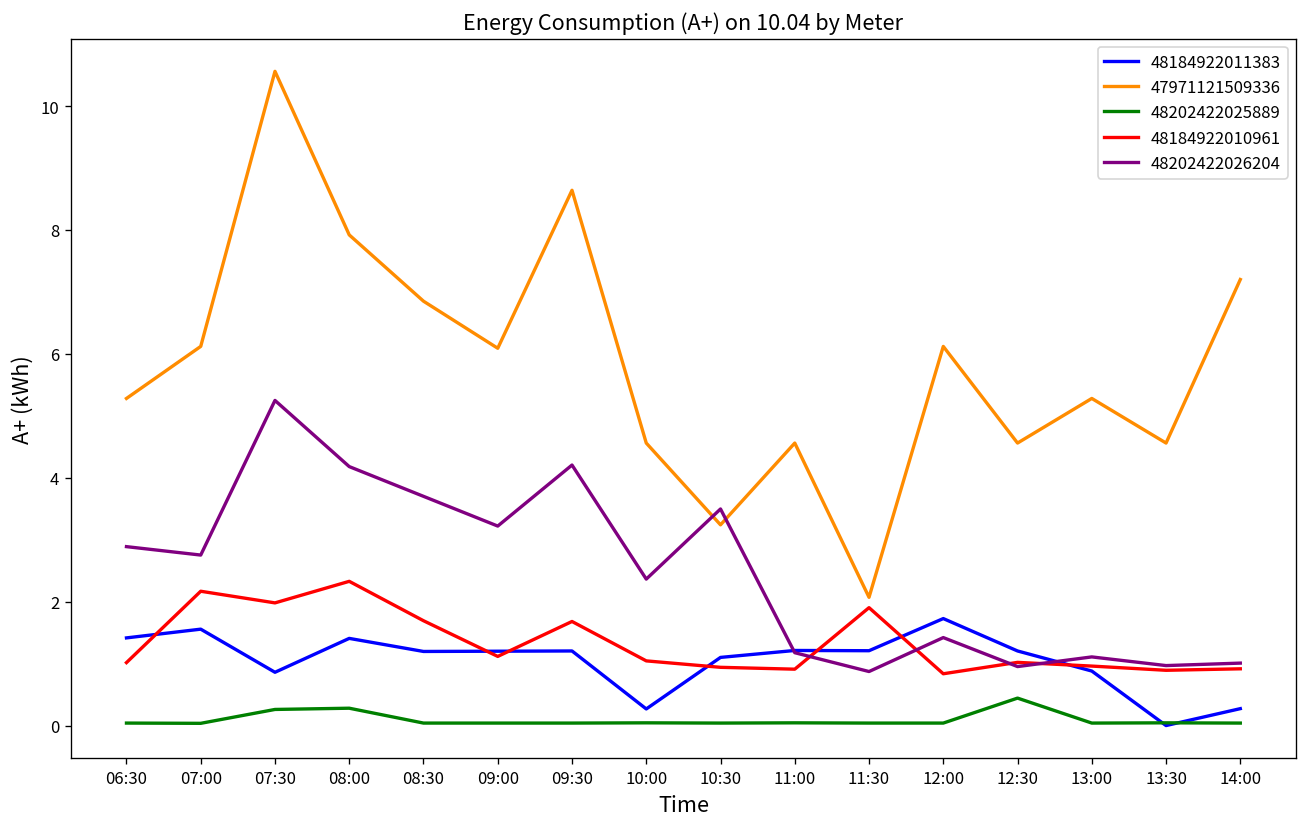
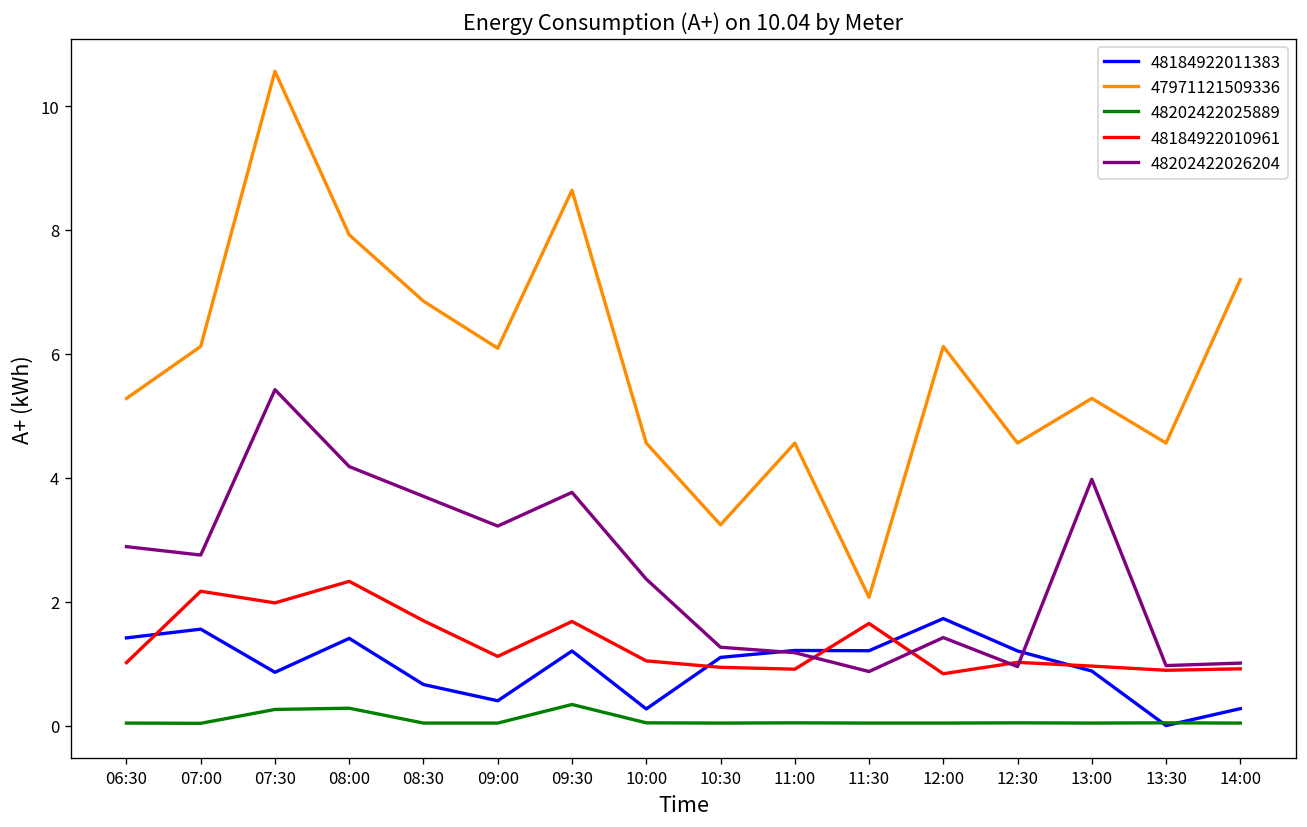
  {
    "48184922011383": {
      "06:30": 1.4,
      "07:00": 1.6,
      "07:30": 0.9,
      "08:00": 1.4,
-     "08:30": 1.2,
-     "09:00": 1.2,
+     "08:30": 0.7,
+     "09:00": 0.4,
      "09:30": 1.2,
      "10:00": 0.3,
      "10:30": 1.1,
      "11:30": 1.2,
      "12:00": 1.7,
      "12:30": 1.2,
      "13:00": 0.9,
      "14:00": 0.3
    },
    "47971121509336": {
      "06:30": 5.3,
      "07:00": 6.1,
      "07:30": 10.6,
      "08:00": 7.9,
      "08:30": 6.9,
      "09:00": 6.1,
      "09:30": 8.6,
      "10:00": 4.6,
      "10:30": 3.2,
      "11:00": 4.6,
      "11:30": 2.1,
      "12:00": 6.1,
      "12:30": 4.6,
      "13:00": 5.3,
      "13:30": 4.6,
      "14:00": 7.2
    },
    "48202422025889": {
      "06:30": 0.0,
      "07:00": 0.0,
      "07:30": 0.3,
      "08:00": 0.3,
      "08:30": 0.0,
      "09:00": 0.0,
-     "09:30": 0.0,
+     "09:30": 0.3,
      "10:00": 0.0,
      "10:30": 0.0,
      "11:00": 0.0,
      "11:30": 0.0,
      "12:00": 0.0,
-     "12:30": 0.4,
+     "12:30": 0.0,
      "13:00": 0.0,
      "14:00": 0.0
    },
    "48184922010961": {
      "06:30": 1.0,
      "07:00": 2.2,
      "07:30": 2.0,
      "08:00": 2.3,
      "08:30": 1.7,
      "09:00": 1.1,
      "09:30": 1.7,
      "10:00": 1.0,
      "10:30": 0.9,
      "11:00": 0.9,
-     "11:30": 1.9,
+     "11:30": 1.6,
      "12:00": 0.8,
      "12:30": 1.0,
      "13:00": 1.0,
      "13:30": 0.9,
      "14:00": 0.9
    },
    "48202422026204": {
      "06:30": 2.9,
      "07:00": 2.8,
-     "07:30": 5.2,
+     "07:30": 5.4,
      "08:00": 4.2,
      "08:30": 3.7,
      "09:00": 3.2,
-     "09:30": 4.2,
+     "09:30": 3.8,
      "10:00": 2.4,
-     "10:30": 3.5,
+     "10:30": 1.3,
      "11:30": 0.9,
      "12:00": 1.4,
      "12:30": 1.0,
-     "13:00": 1.1,
+     "13:00": 4.0,
      "13:30": 1.0,
      "14:00": 1.0
    }
  }
